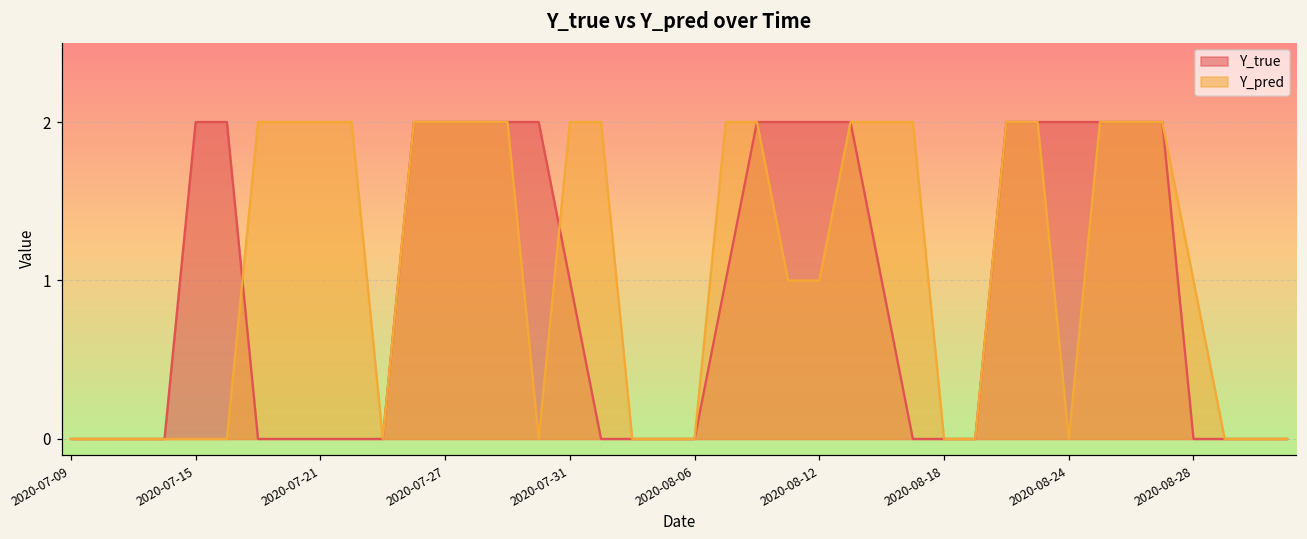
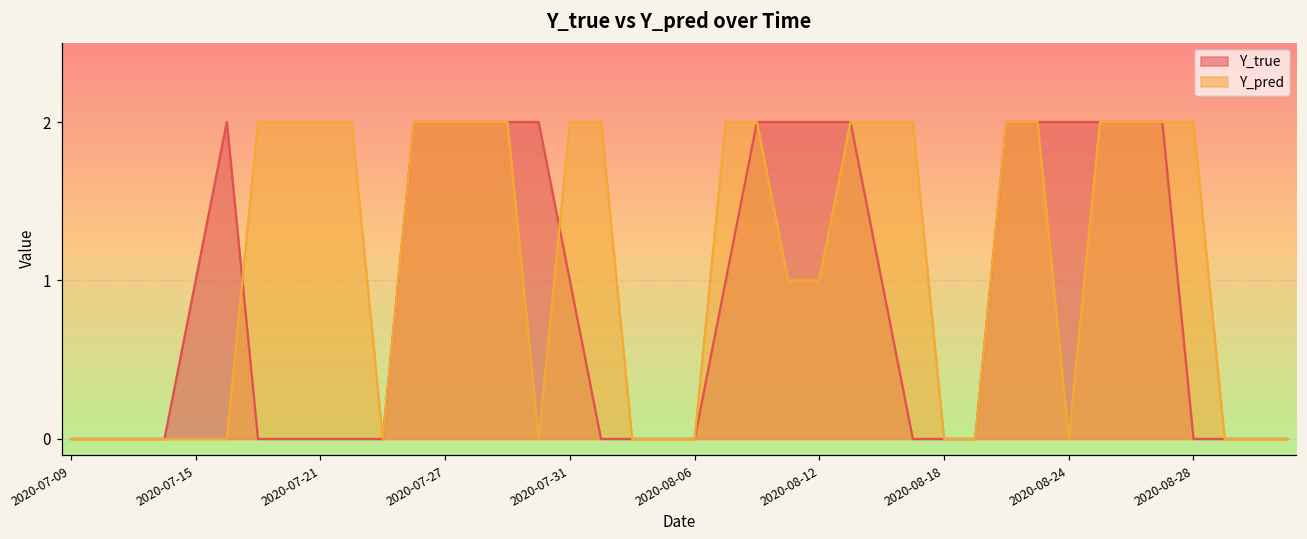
  {
    "Y_true": {
-     "2020-07-15": 2,
+     "2020-07-15": 1,
      "2020-07-21": 0,
      "2020-07-31": 1,
      "2020-08-12": 2,
      "2020-08-24": 2,
      "2020-08-28": 0
    },
    "Y_pred": {
      "2020-07-15": 0,
      "2020-07-21": 2,
      "2020-07-31": 2,
      "2020-08-12": 1,
      "2020-08-24": 0,
-     "2020-08-28": 1
+     "2020-08-28": 2
    }
  }
